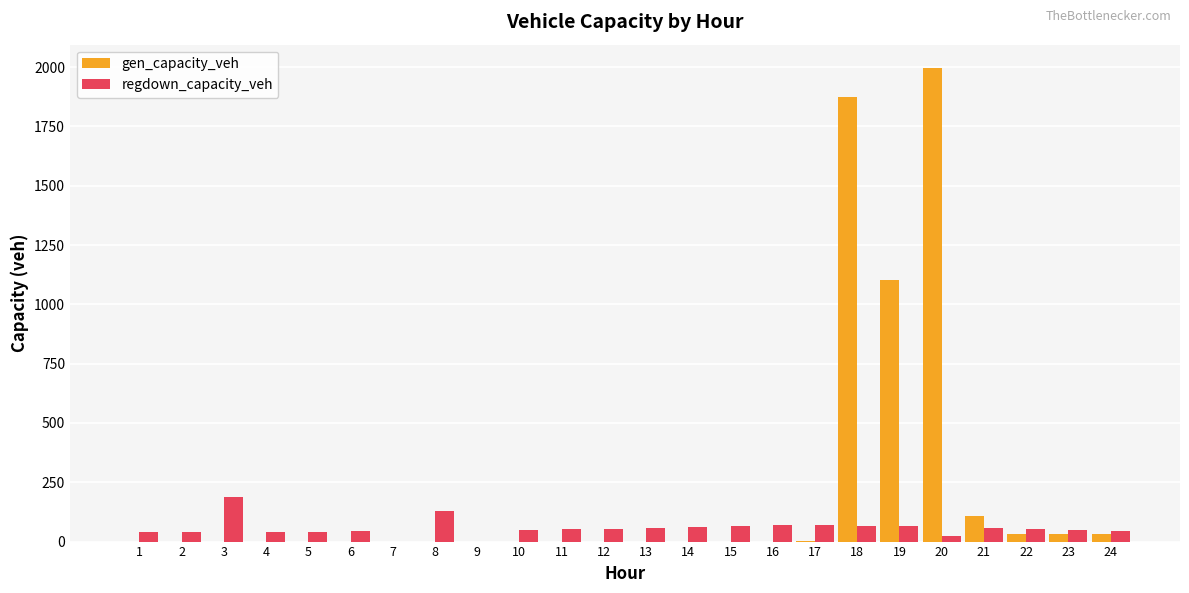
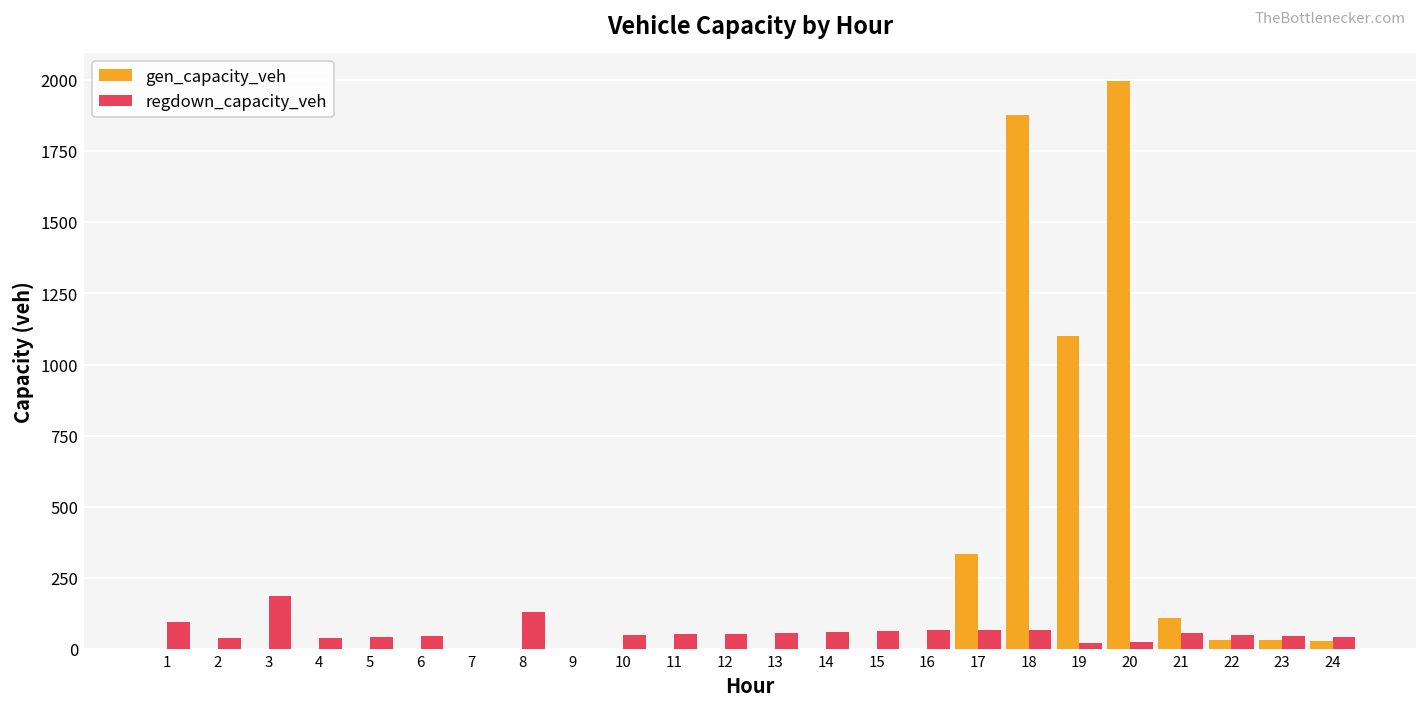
  {
    "gen_capacity_veh": {
      "1": 0,
      "2": 0,
      "3": 0,
      "4": 0,
      "5": 0,
      "6": 0,
      "7": 0,
      "8": 0,
      "9": 0,
      "10": 0,
      "11": 0,
      "12": 0,
      "13": 0,
      "14": 0,
      "15": 0,
      "16": 0,
-     "17": 0,
+     "17": 330,
      "18": 1880,
      "19": 1100,
      "20": 1990,
      "21": 110,
      "22": 30,
      "23": 30,
      "24": 30
    },
    "regdown_capacity_veh": {
-     "1": 40,
+     "1": 90,
      "2": 40,
      "3": 190,
      "4": 40,
      "5": 40,
      "6": 50,
      "7": 0,
      "8": 130,
      "9": 0,
      "10": 50,
      "11": 50,
      "12": 50,
      "13": 60,
      "14": 60,
      "15": 70,
      "16": 70,
      "17": 70,
      "18": 70,
-     "19": 70,
+     "19": 20,
      "20": 30,
      "21": 60,
      "22": 50,
      "23": 50,
      "24": 40
    }
  }
